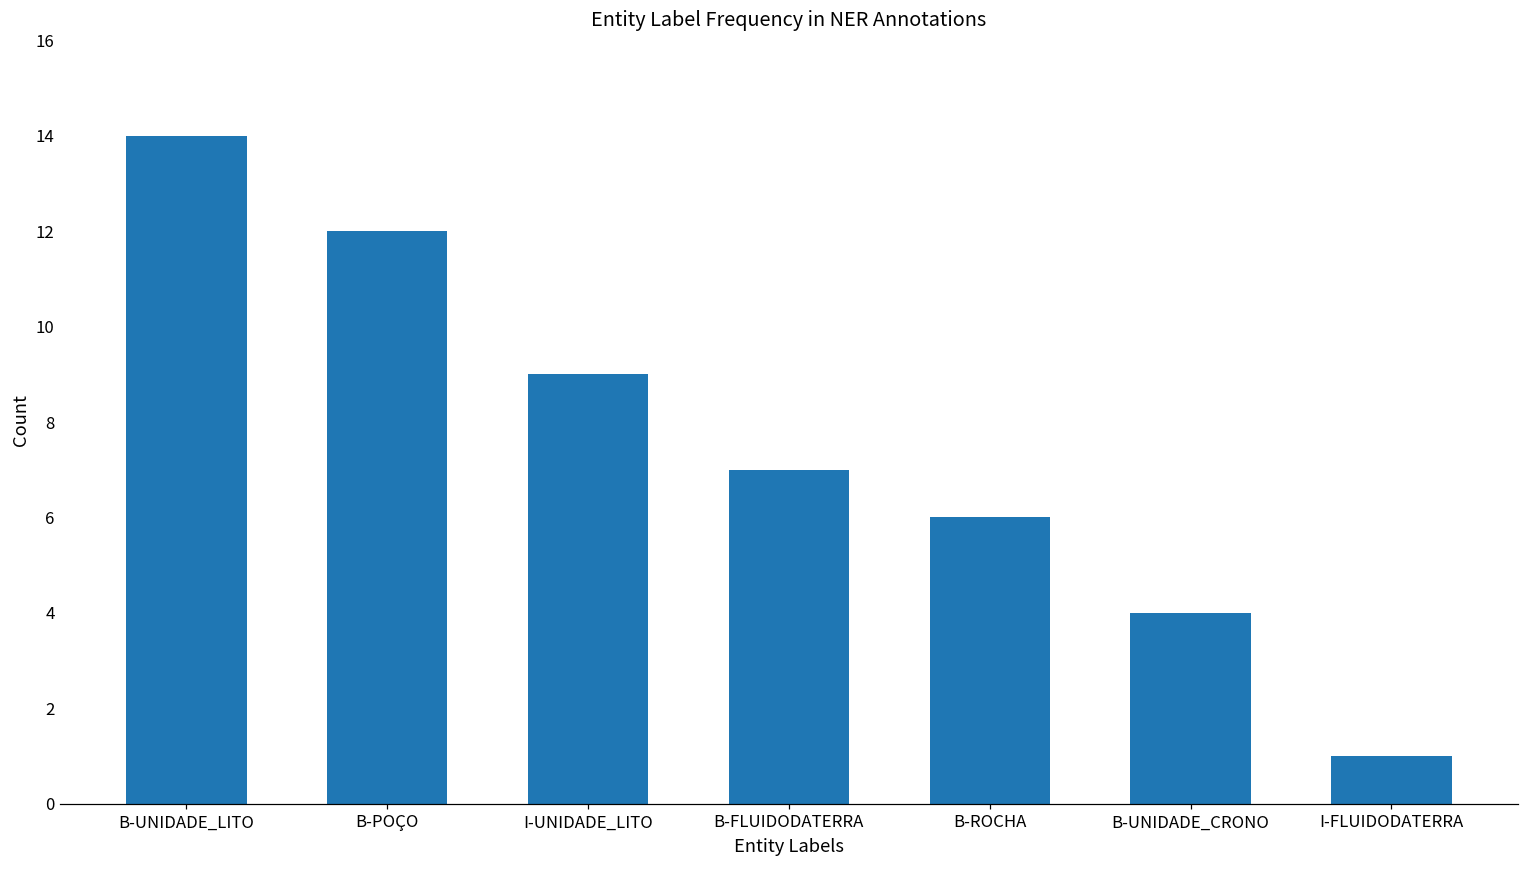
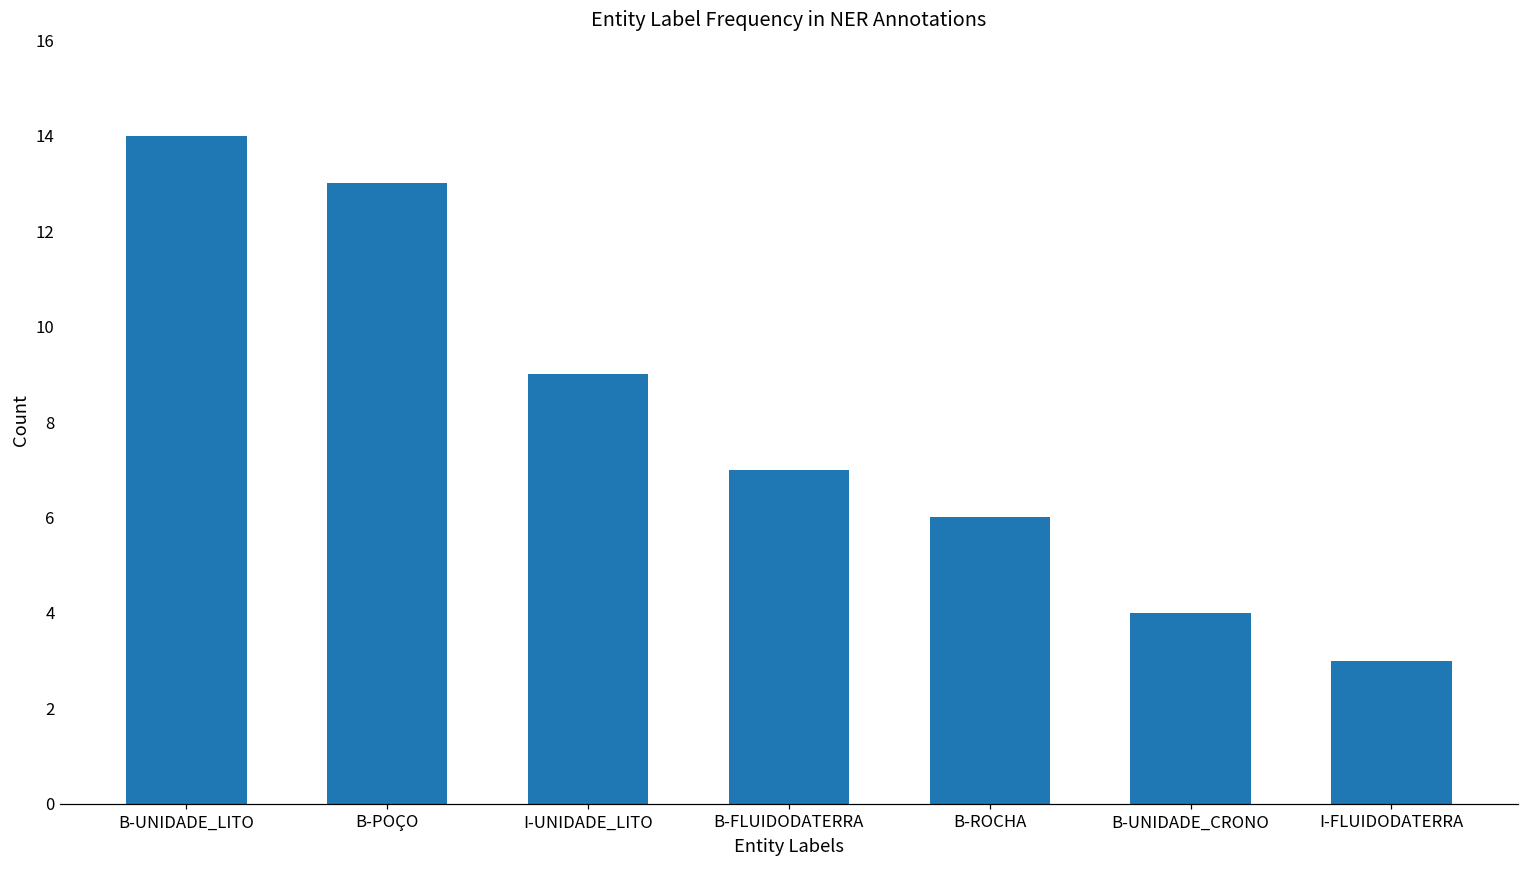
  {
    "B-UNIDADE_LITO": 14,
-   "B-POÇO": 12,
+   "B-POÇO": 13,
    "I-UNIDADE_LITO": 9,
    "B-FLUIDODATERRA": 7,
    "B-ROCHA": 6,
    "B-UNIDADE_CRONO": 4,
-   "I-FLUIDODATERRA": 1
+   "I-FLUIDODATERRA": 3
  }
